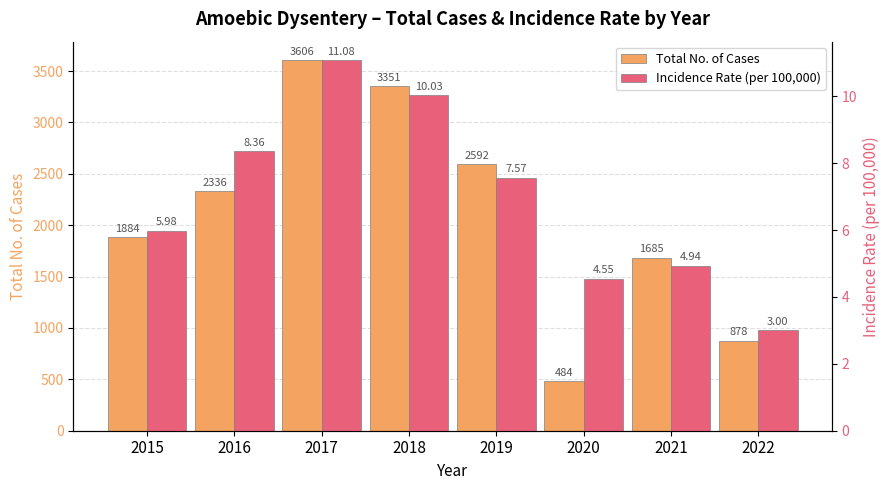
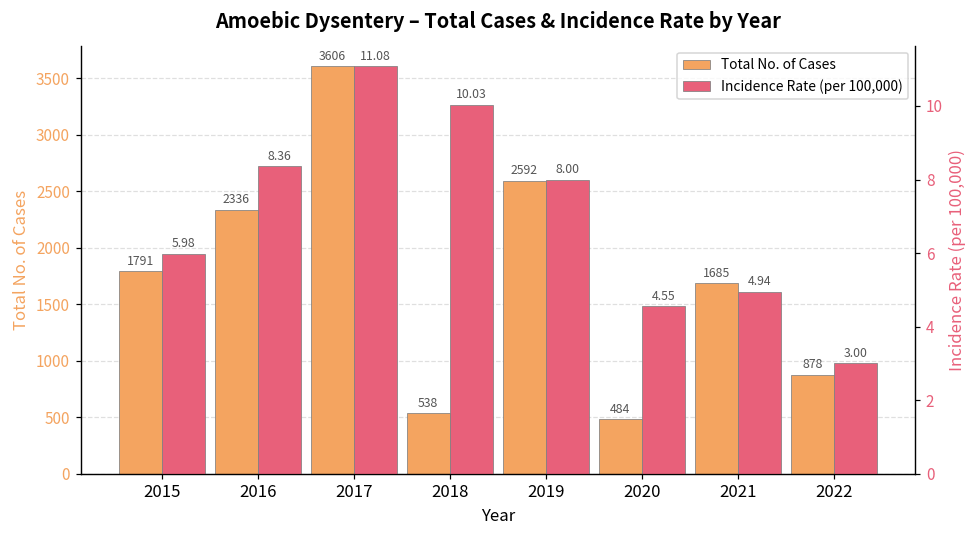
  {
    "Total No. of Cases": {
-     "2015": 1884,
+     "2015": 1791,
      "2016": 2336,
      "2017": 3606,
-     "2018": 3351,
+     "2018": 538,
      "2019": 2592,
      "2020": 484,
      "2021": 1685,
      "2022": 878
    },
    "Incidence Rate (per 100,000)": {
      "2015": 5.98,
      "2016": 8.36,
      "2017": 11.08,
      "2018": 10.03,
-     "2019": 7.57,
+     "2019": 8.00,
      "2020": 4.55,
      "2021": 4.94,
      "2022": 3.00
    }
  }
